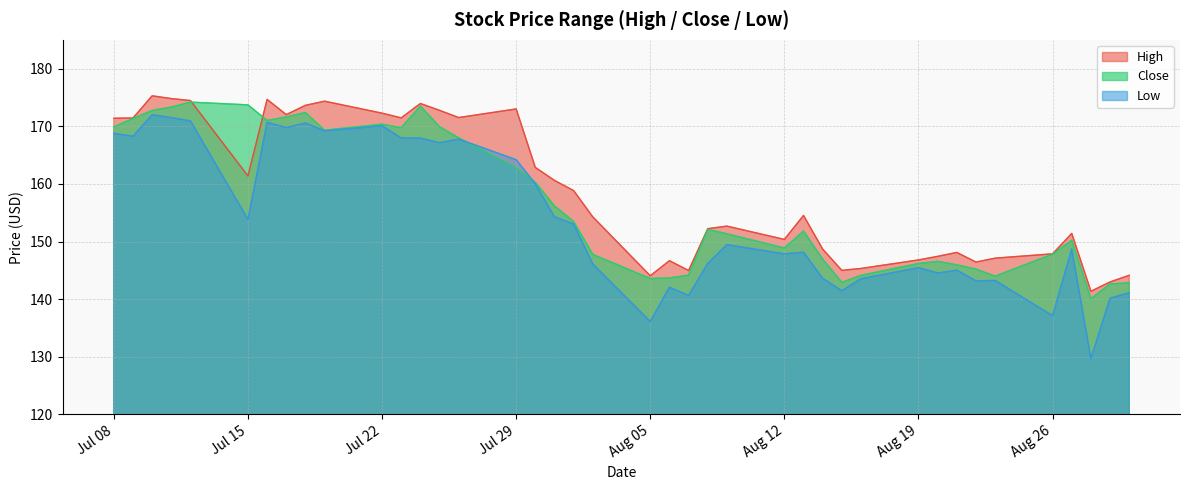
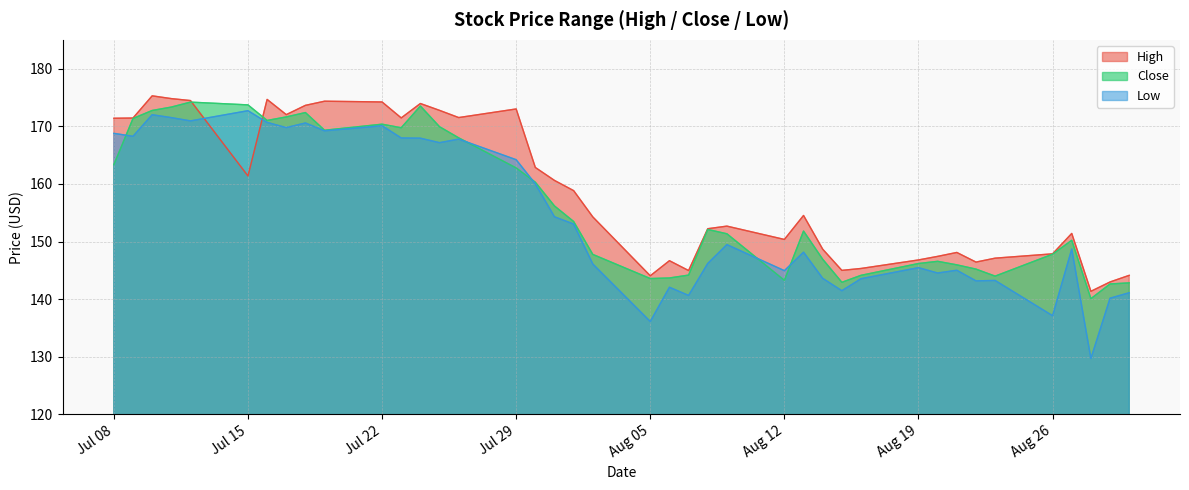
  {
    "High": {
      "Jul 08": 171,
      "Jul 15": 161,
-     "Jul 22": 172,
+     "Jul 22": 174,
      "Jul 29": 173,
      "Aug 05": 144,
      "Aug 12": 150,
      "Aug 19": 147
    },
    "Close": {
-     "Jul 08": 170,
+     "Jul 08": 163,
      "Jul 15": 174,
      "Jul 29": 163,
      "Aug 05": 144,
-     "Aug 12": 149,
+     "Aug 12": 143,
      "Aug 19": 146
    },
    "Low": {
      "Jul 08": 169,
-     "Jul 15": 154,
+     "Jul 15": 173,
      "Jul 29": 164,
      "Aug 05": 136,
-     "Aug 12": 148,
+     "Aug 12": 145,
      "Aug 19": 145,
      "Aug 26": 137
    }
  }
